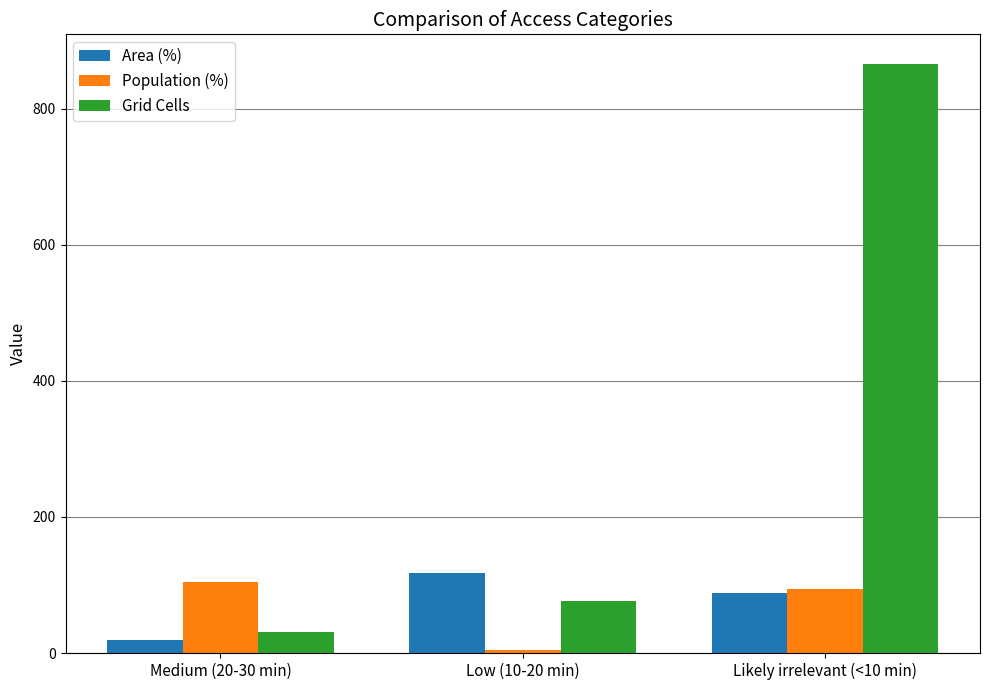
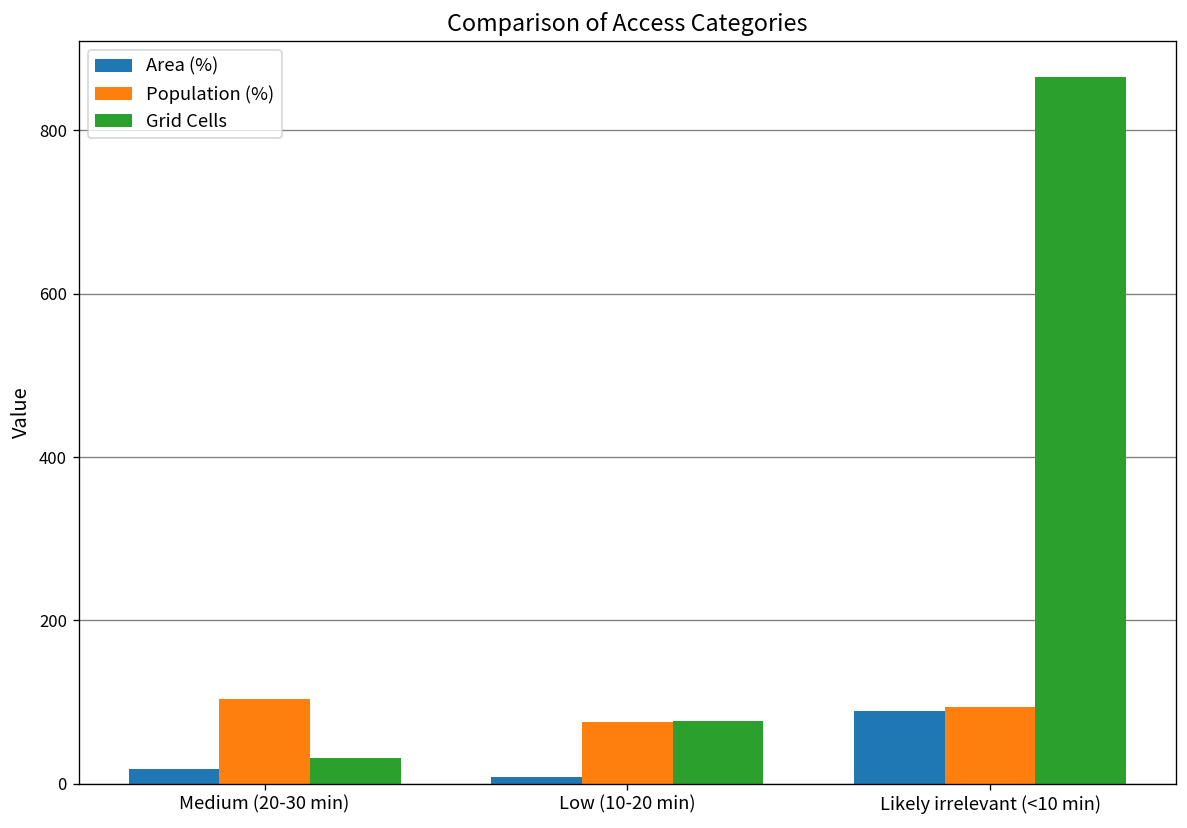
  {
    "Area (%)": {
      "Medium (20-30 min)": 20,
-     "Low (10-20 min)": 120,
+     "Low (10-20 min)": 10,
      "Likely irrelevant (<10 min)": 90
    },
    "Population (%)": {
      "Medium (20-30 min)": 100,
-     "Low (10-20 min)": 0,
+     "Low (10-20 min)": 80,
      "Likely irrelevant (<10 min)": 90
    },
    "Grid Cells": {
      "Medium (20-30 min)": 30,
      "Low (10-20 min)": 80,
      "Likely irrelevant (<10 min)": 870
    }
  }
